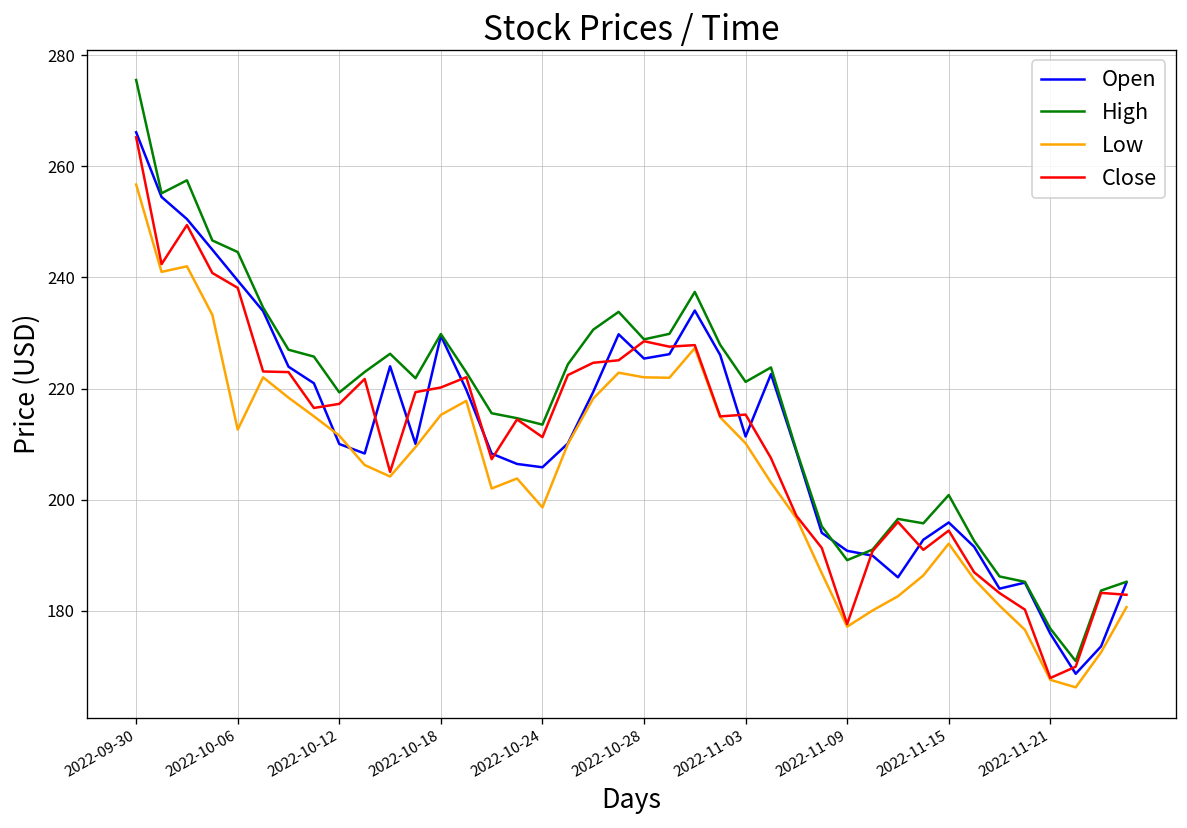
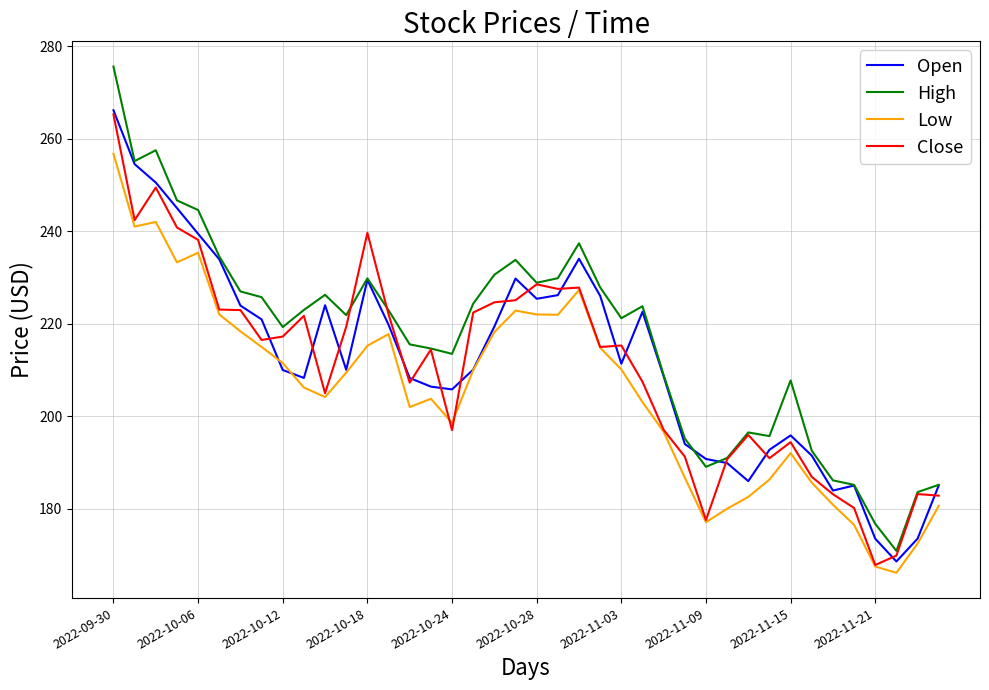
  {
    "Open": {
      "2022-09-30": 266,
      "2022-10-06": 239,
      "2022-10-12": 210,
      "2022-10-24": 206,
      "2022-10-28": 225,
      "2022-11-03": 211,
      "2022-11-09": 191,
      "2022-11-15": 196,
-     "2022-11-21": 176
+     "2022-11-21": 174
    },
    "High": {
      "2022-09-30": 276,
      "2022-10-06": 245,
      "2022-10-12": 219,
      "2022-10-24": 214,
      "2022-11-03": 221,
      "2022-11-09": 189,
-     "2022-11-15": 201,
+     "2022-11-15": 208,
      "2022-11-21": 177
    },
    "Low": {
      "2022-09-30": 257,
-     "2022-10-06": 213,
+     "2022-10-06": 235,
      "2022-10-12": 212,
      "2022-10-18": 215,
      "2022-10-24": 199,
      "2022-10-28": 222,
      "2022-11-03": 210,
      "2022-11-15": 192
    },
    "Close": {
      "2022-09-30": 265,
      "2022-10-06": 238,
      "2022-10-12": 217,
-     "2022-10-18": 220,
-     "2022-10-24": 211,
+     "2022-10-18": 240,
+     "2022-10-24": 197,
      "2022-11-03": 215,
      "2022-11-15": 194
    }
  }
